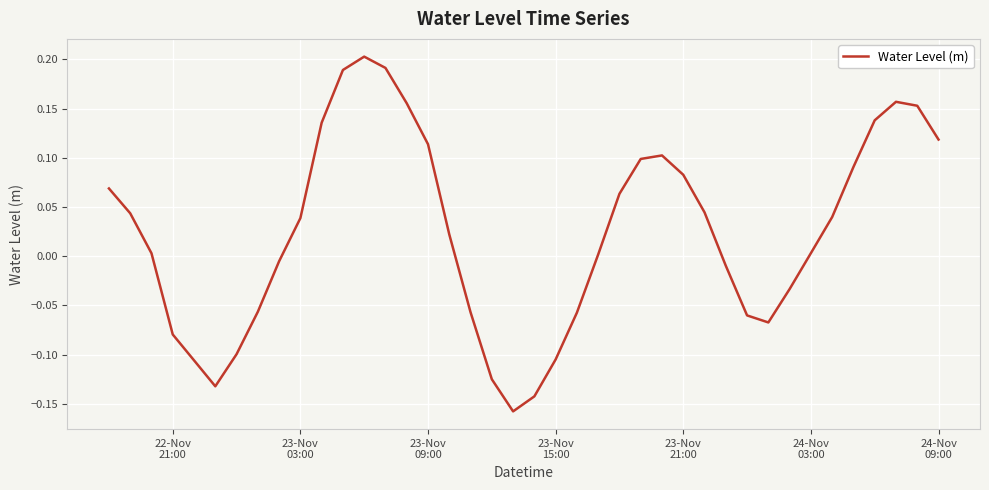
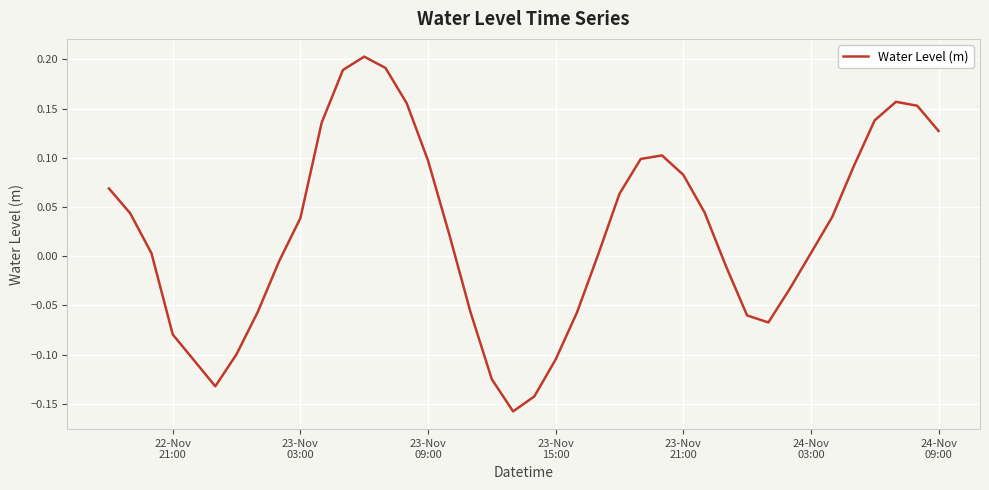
  {
    "22-Nov 21:00": -0.08,
    "23-Nov 03:00": 0.04,
-   "23-Nov 09:00": 0.11,
+   "23-Nov 09:00": 0.10,
    "23-Nov 15:00": -0.11,
    "23-Nov 21:00": 0.08,
    "24-Nov 03:00": 0.00,
-   "24-Nov 09:00": 0.12
+   "24-Nov 09:00": 0.13
  }
